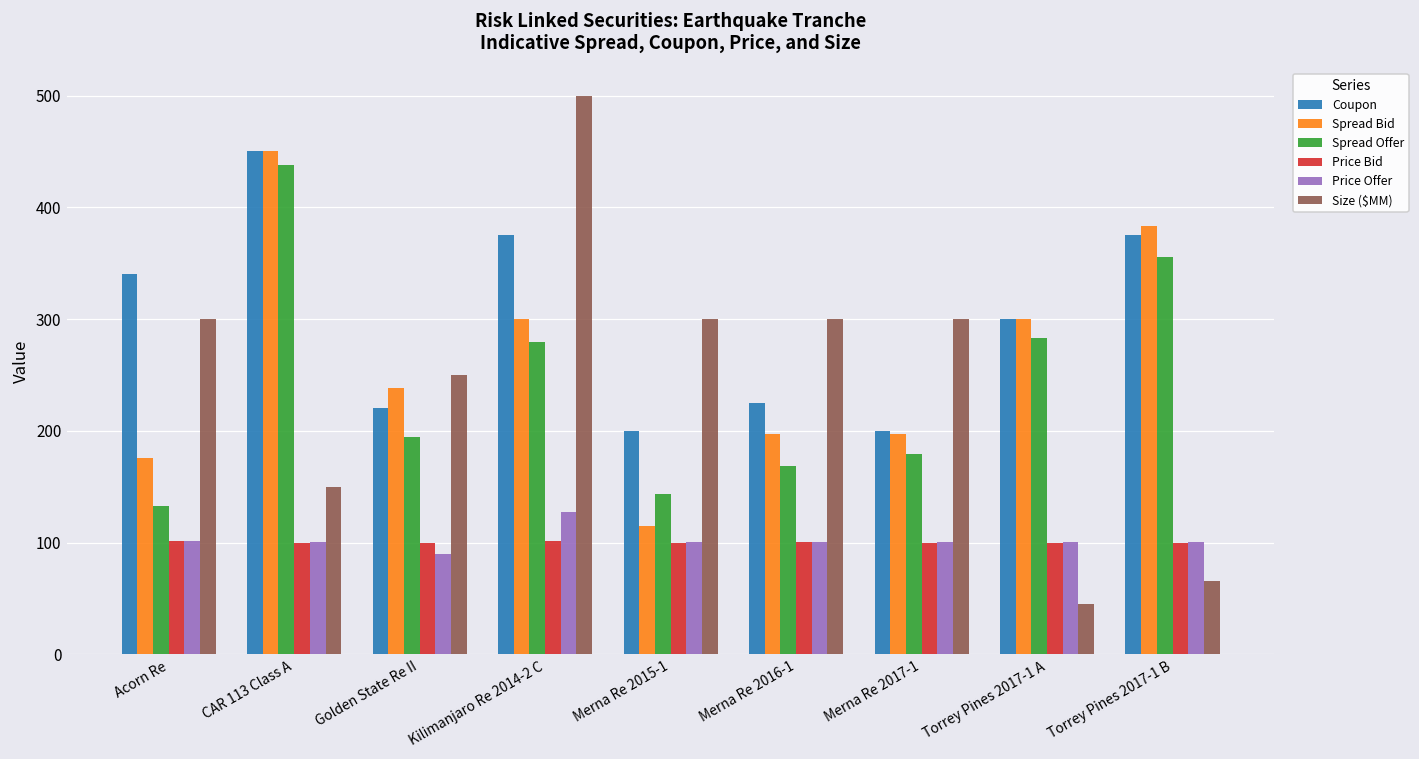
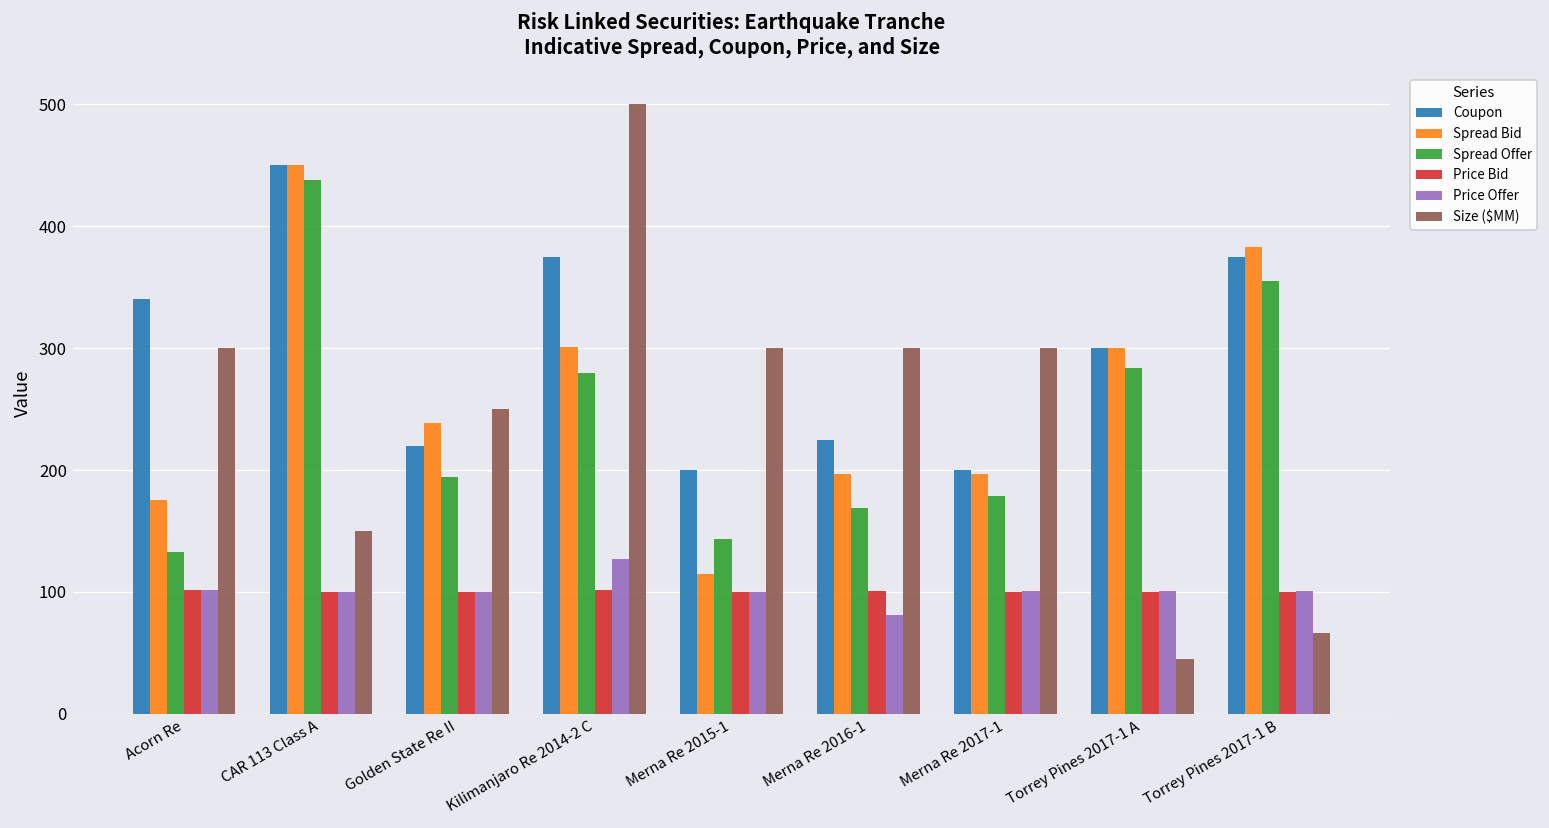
  {
    "Coupon": {
      "Acorn Re": 340,
      "CAR 113 Class A": 450,
      "Golden State Re II": 220,
      "Kilimanjaro Re 2014-2 C": 375,
      "Merna Re 2015-1": 200,
      "Merna Re 2016-1": 225,
      "Merna Re 2017-1": 200,
      "Torrey Pines 2017-1 A": 300,
      "Torrey Pines 2017-1 B": 375
    },
    "Spread Bid": {
      "Acorn Re": 175,
      "CAR 113 Class A": 450,
      "Golden State Re II": 238,
      "Kilimanjaro Re 2014-2 C": 301,
      "Merna Re 2015-1": 115,
      "Merna Re 2016-1": 197,
      "Merna Re 2017-1": 197,
      "Torrey Pines 2017-1 A": 300,
      "Torrey Pines 2017-1 B": 383
    },
    "Spread Offer": {
      "Acorn Re": 133,
      "CAR 113 Class A": 438,
      "Golden State Re II": 194,
      "Kilimanjaro Re 2014-2 C": 280,
      "Merna Re 2015-1": 143,
      "Merna Re 2016-1": 169,
      "Merna Re 2017-1": 179,
      "Torrey Pines 2017-1 A": 284,
      "Torrey Pines 2017-1 B": 355
    },
    "Price Bid": {
      "Acorn Re": 101,
      "CAR 113 Class A": 100,
      "Golden State Re II": 100,
      "Kilimanjaro Re 2014-2 C": 102,
      "Merna Re 2015-1": 100,
      "Merna Re 2016-1": 100,
      "Merna Re 2017-1": 100,
      "Torrey Pines 2017-1 A": 100,
      "Torrey Pines 2017-1 B": 100
    },
    "Price Offer": {
      "Acorn Re": 102,
      "CAR 113 Class A": 100,
-     "Golden State Re II": 90,
+     "Golden State Re II": 100,
      "Kilimanjaro Re 2014-2 C": 127,
      "Merna Re 2015-1": 100,
-     "Merna Re 2016-1": 101,
+     "Merna Re 2016-1": 81,
      "Merna Re 2017-1": 101,
      "Torrey Pines 2017-1 A": 100,
      "Torrey Pines 2017-1 B": 101
    },
    "Size ($MM)": {
      "Acorn Re": 300,
      "CAR 113 Class A": 150,
      "Golden State Re II": 250,
      "Kilimanjaro Re 2014-2 C": 500,
      "Merna Re 2015-1": 300,
      "Merna Re 2016-1": 300,
      "Merna Re 2017-1": 300,
      "Torrey Pines 2017-1 A": 45,
      "Torrey Pines 2017-1 B": 66
    }
  }
